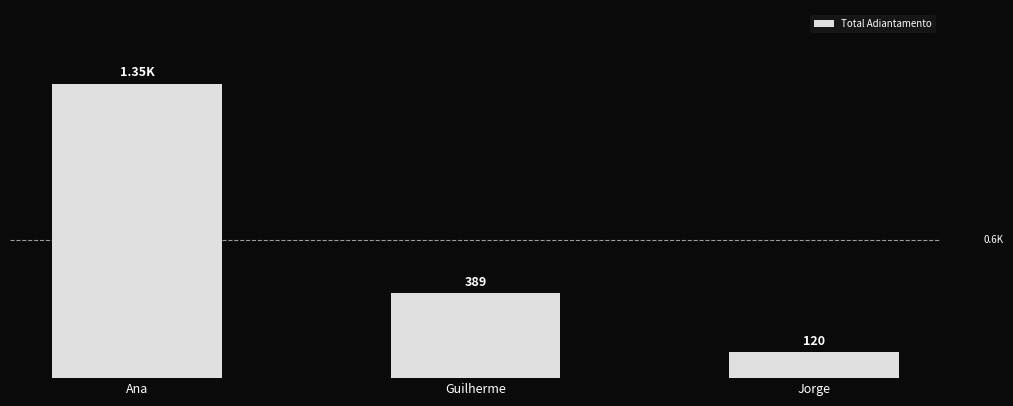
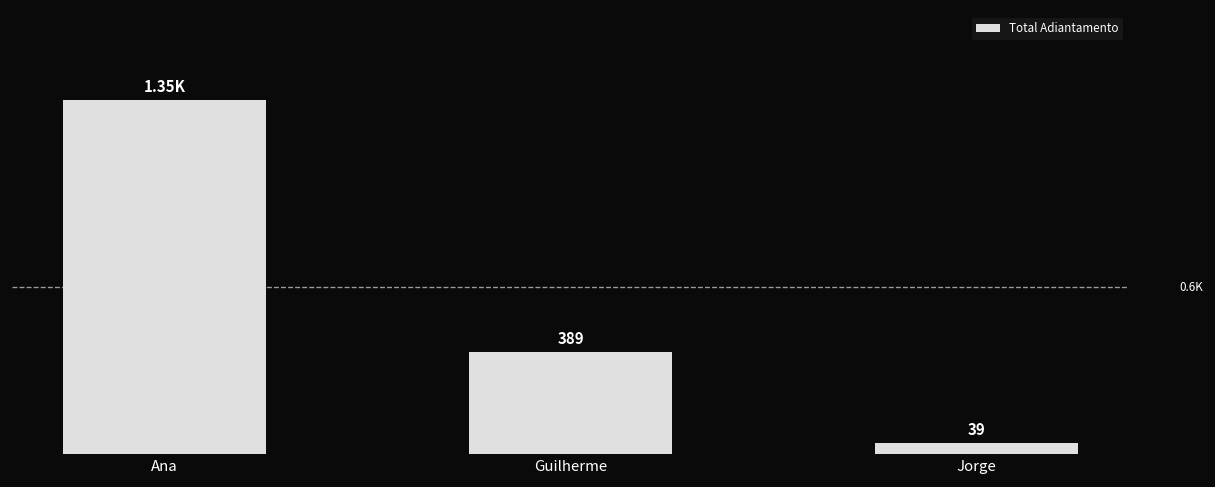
  {
    "Ana": "1.35K",
    "Guilherme": "389",
-   "Jorge": "120"
+   "Jorge": "39"
  }
